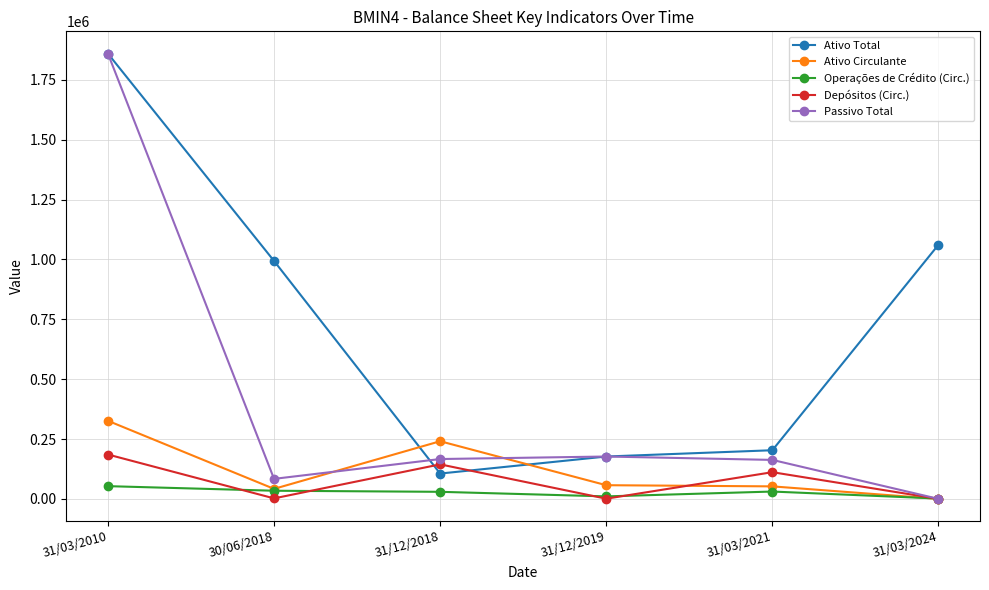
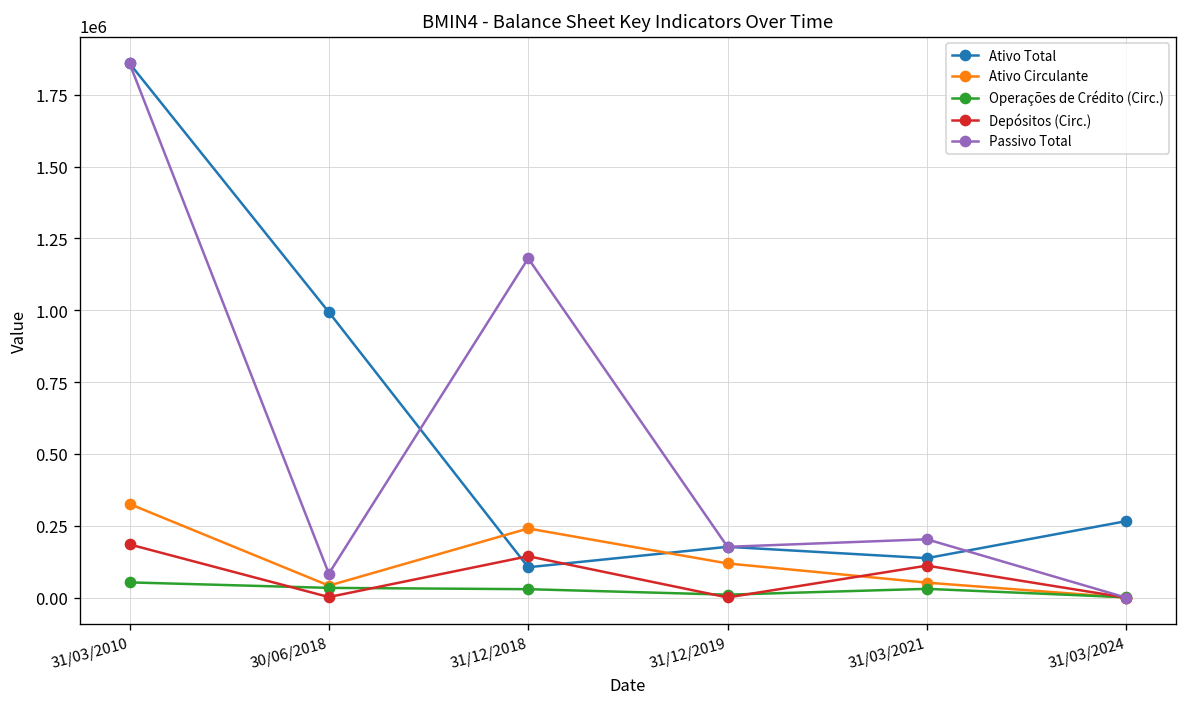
  {
    "Ativo Total": {
      "30/06/2018": 990000,
      "31/12/2018": 110000,
-     "31/03/2021": 200000,
-     "31/03/2024": 1060000
+     "31/03/2021": 140000,
+     "31/03/2024": 270000
    },
    "Ativo Circulante": {
      "31/03/2010": 330000,
      "31/12/2018": 240000,
-     "31/12/2019": 60000,
+     "31/12/2019": 120000,
      "31/03/2021": 50000
    },
    "Operações de Crédito (Circ.)": {
      "31/03/2010": 50000,
      "31/12/2018": 30000,
      "31/03/2021": 30000
    },
    "Depósitos (Circ.)": {
      "31/03/2010": 190000,
      "30/06/2018": 0,
      "31/12/2018": 140000,
      "31/03/2021": 110000
    },
    "Passivo Total": {
      "30/06/2018": 80000,
-     "31/12/2018": 170000,
-     "31/03/2021": 160000
+     "31/12/2018": 1180000,
+     "31/03/2021": 200000
    }
  }
